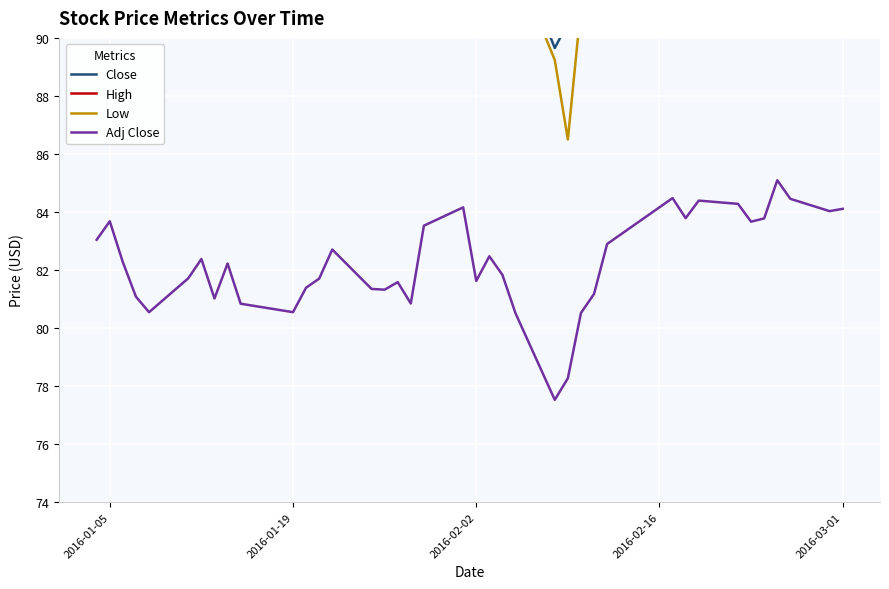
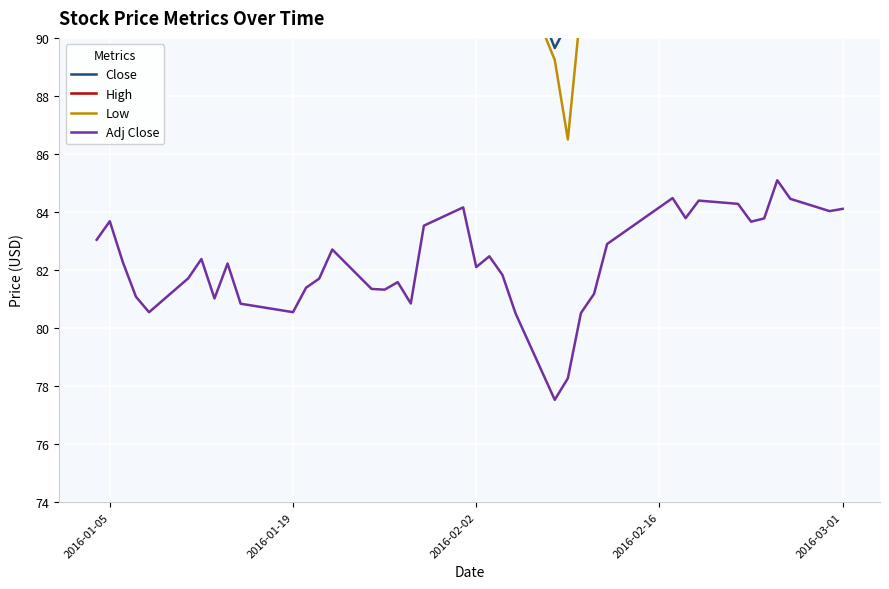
  {
    "Adj Close": {
      "2016-01-05": 83.7,
      "2016-01-19": 80.5,
-     "2016-02-02": 81.6,
+     "2016-02-02": 82.1,
      "2016-02-16": 84.2,
      "2016-03-01": 84.1
    }
  }
